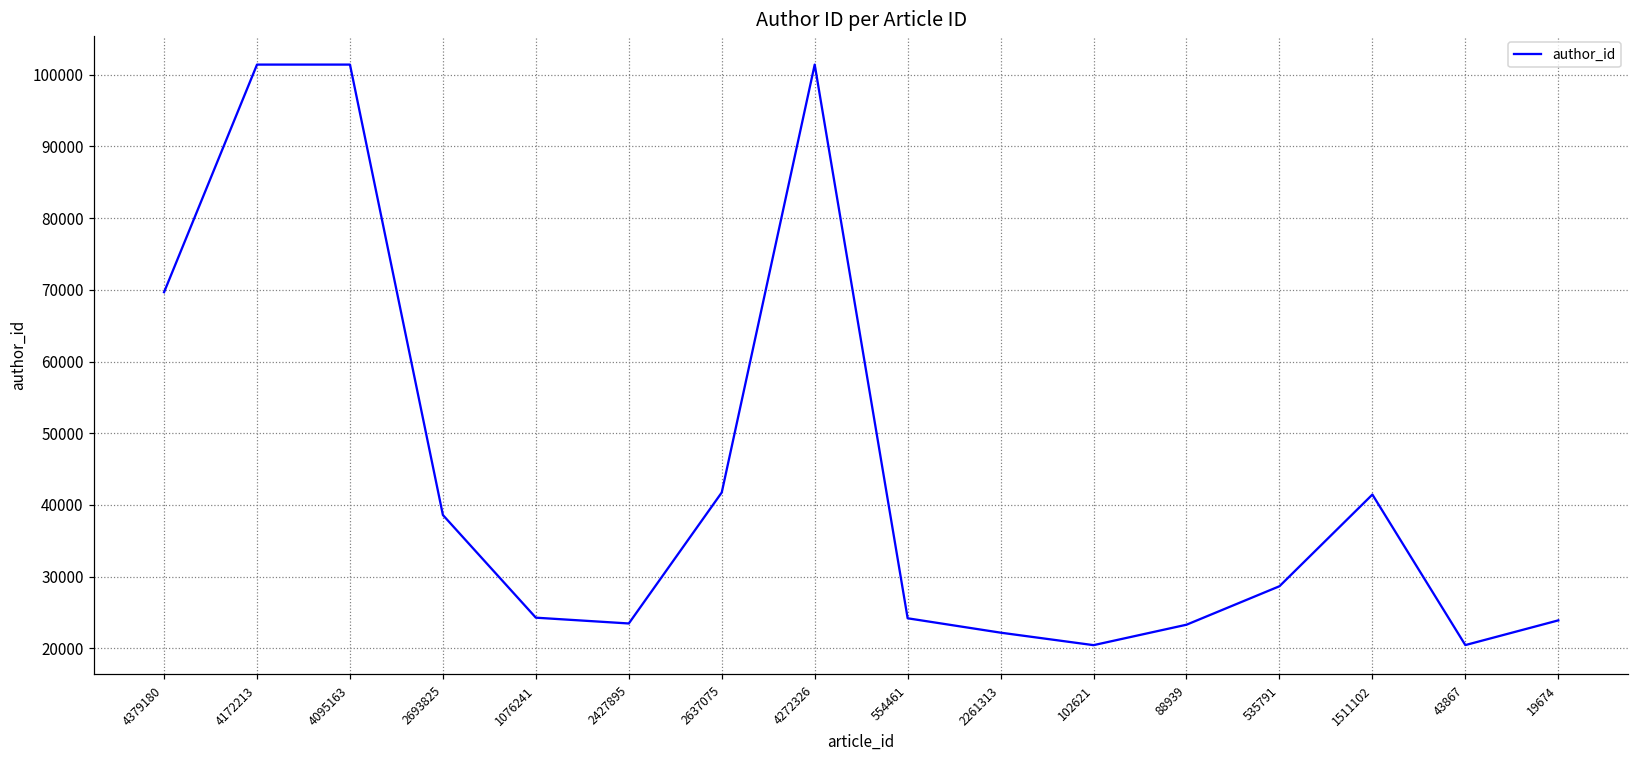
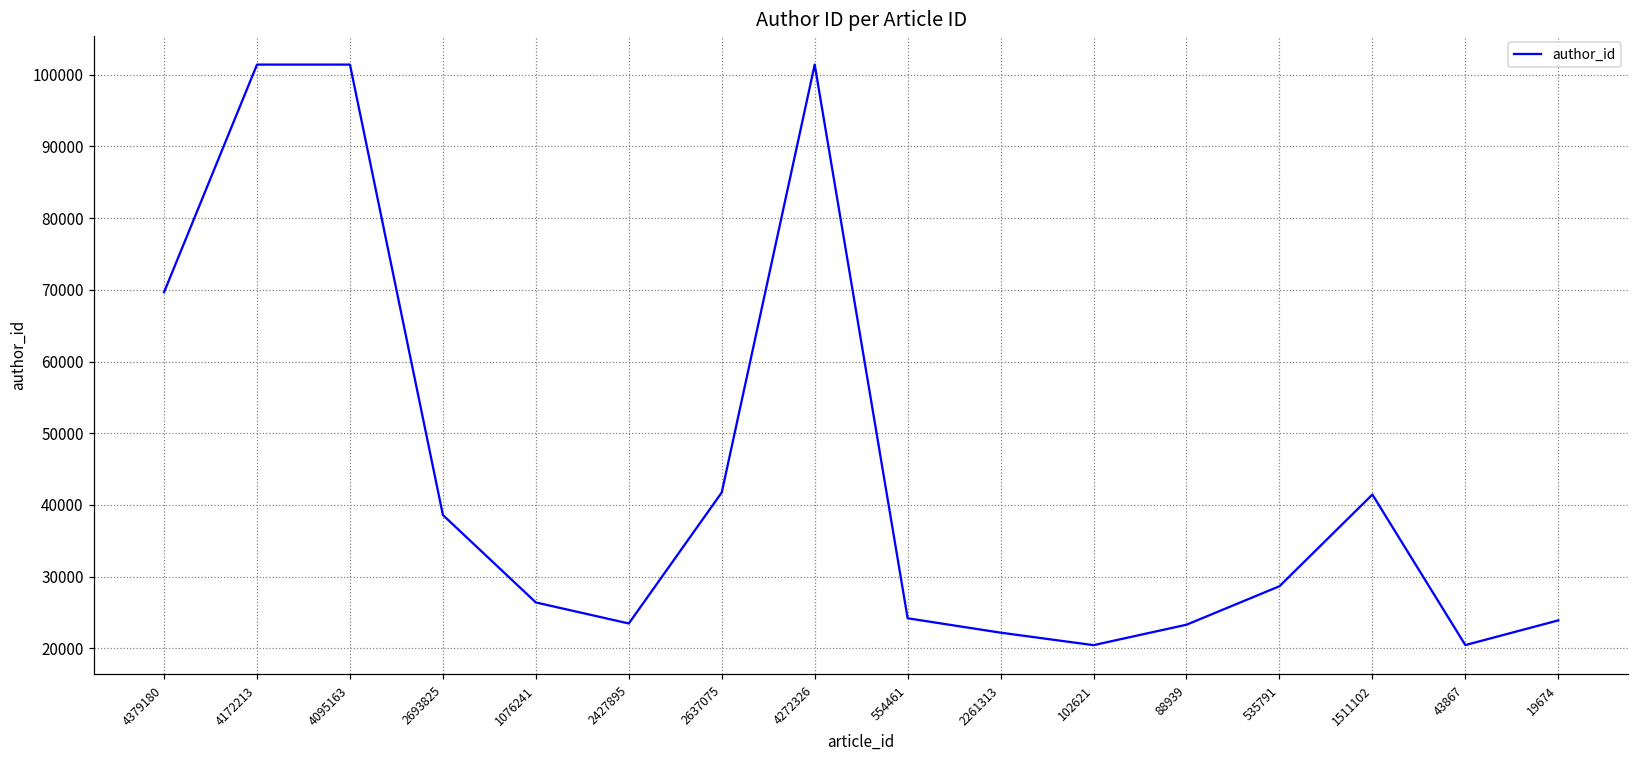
  {
    "4379180": 70000,
    "4172213": 101000,
    "4095163": 101000,
    "2693825": 39000,
-   "1076241": 24000,
+   "1076241": 26000,
    "2427895": 23000,
    "2637075": 42000,
    "4272326": 101000,
    "554461": 24000,
    "2261313": 22000,
    "102621": 20000,
    "88939": 23000,
    "535791": 29000,
    "1511102": 41000,
    "43867": 20000,
    "19674": 24000
  }
